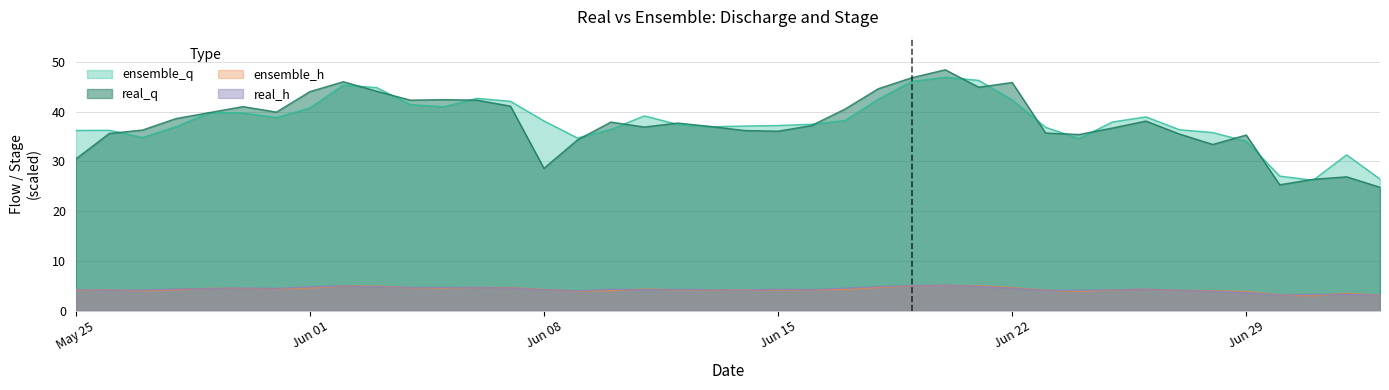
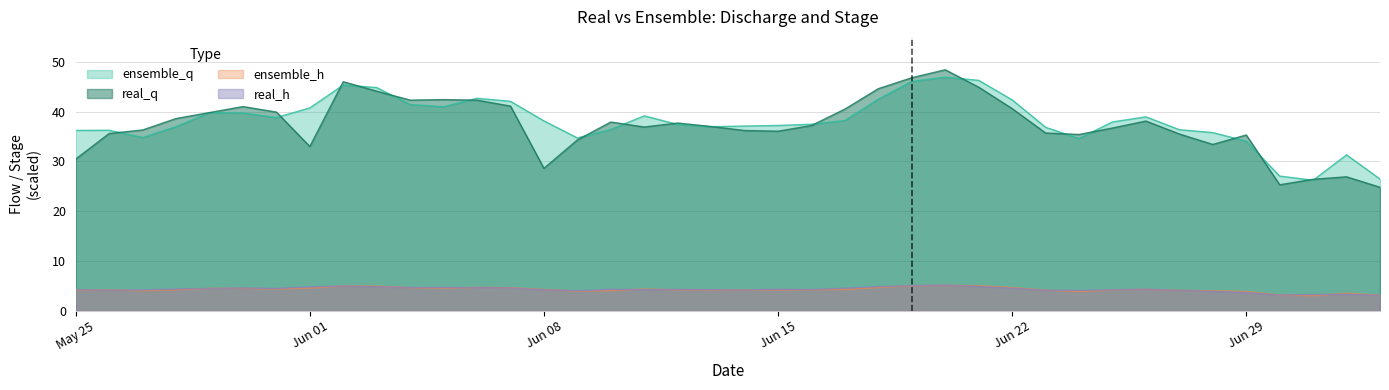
  {
    "real_q": {
      "May 25": 30,
-     "Jun 01": 44,
+     "Jun 01": 33,
      "Jun 08": 29,
      "Jun 15": 36,
-     "Jun 22": 46,
+     "Jun 22": 41,
      "Jun 29": 35
    }
  }
